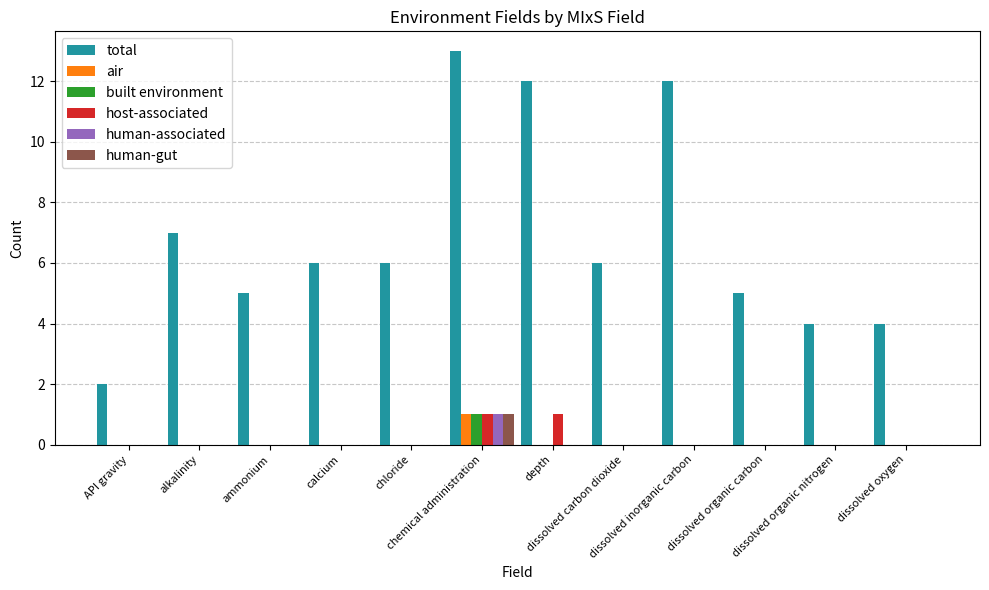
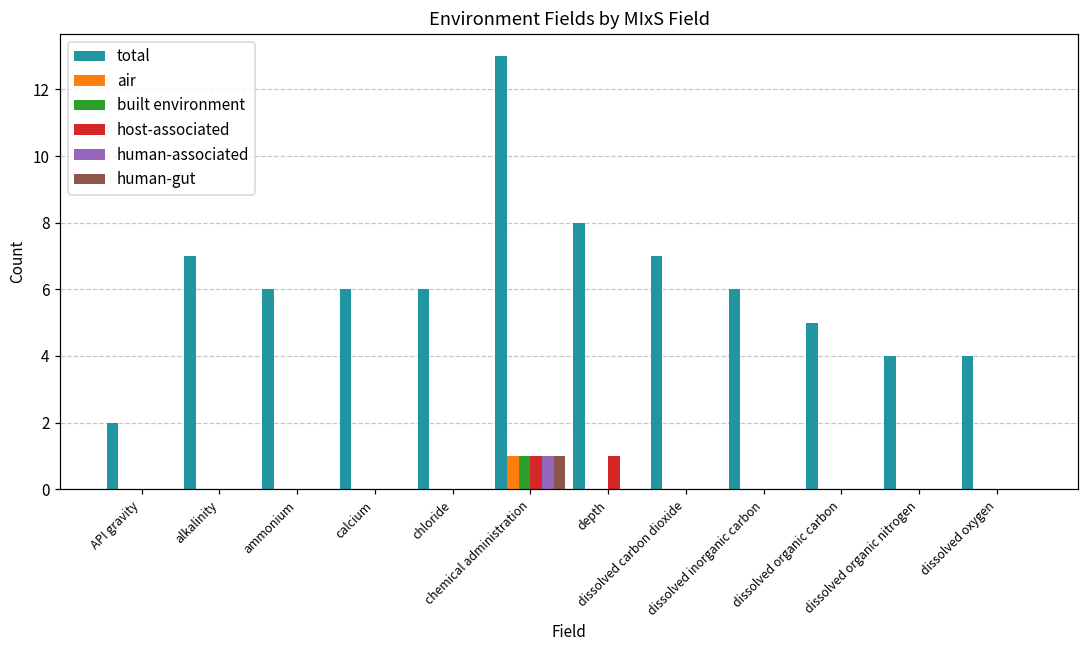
  {
    "total": {
      "API gravity": 2,
      "alkalinity": 7,
-     "ammonium": 5,
+     "ammonium": 6,
      "calcium": 6,
      "chloride": 6,
      "chemical administration": 13,
-     "depth": 12,
-     "dissolved carbon dioxide": 6,
-     "dissolved inorganic carbon": 12,
+     "depth": 8,
+     "dissolved carbon dioxide": 7,
+     "dissolved inorganic carbon": 6,
      "dissolved organic carbon": 5,
      "dissolved organic nitrogen": 4,
      "dissolved oxygen": 4
    },
    "air": {
      "API gravity": 0,
      "alkalinity": 0,
      "ammonium": 0,
      "calcium": 0,
      "chloride": 0,
      "chemical administration": 1,
      "depth": 0,
      "dissolved carbon dioxide": 0,
      "dissolved inorganic carbon": 0,
      "dissolved organic carbon": 0,
      "dissolved organic nitrogen": 0,
      "dissolved oxygen": 0
    },
    "built environment": {
      "API gravity": 0,
      "alkalinity": 0,
      "ammonium": 0,
      "calcium": 0,
      "chloride": 0,
      "chemical administration": 1,
      "depth": 0,
      "dissolved carbon dioxide": 0,
      "dissolved inorganic carbon": 0,
      "dissolved organic carbon": 0,
      "dissolved organic nitrogen": 0,
      "dissolved oxygen": 0
    },
    "host-associated": {
      "API gravity": 0,
      "alkalinity": 0,
      "ammonium": 0,
      "calcium": 0,
      "chloride": 0,
      "chemical administration": 1,
      "depth": 1,
      "dissolved carbon dioxide": 0,
      "dissolved inorganic carbon": 0,
      "dissolved organic carbon": 0,
      "dissolved organic nitrogen": 0,
      "dissolved oxygen": 0
    },
    "human-associated": {
      "API gravity": 0,
      "alkalinity": 0,
      "ammonium": 0,
      "calcium": 0,
      "chloride": 0,
      "chemical administration": 1,
      "depth": 0,
      "dissolved carbon dioxide": 0,
      "dissolved inorganic carbon": 0,
      "dissolved organic carbon": 0,
      "dissolved organic nitrogen": 0,
      "dissolved oxygen": 0
    },
    "human-gut": {
      "API gravity": 0,
      "alkalinity": 0,
      "ammonium": 0,
      "calcium": 0,
      "chloride": 0,
      "chemical administration": 1,
      "depth": 0,
      "dissolved carbon dioxide": 0,
      "dissolved inorganic carbon": 0,
      "dissolved organic carbon": 0,
      "dissolved organic nitrogen": 0,
      "dissolved oxygen": 0
    }
  }
